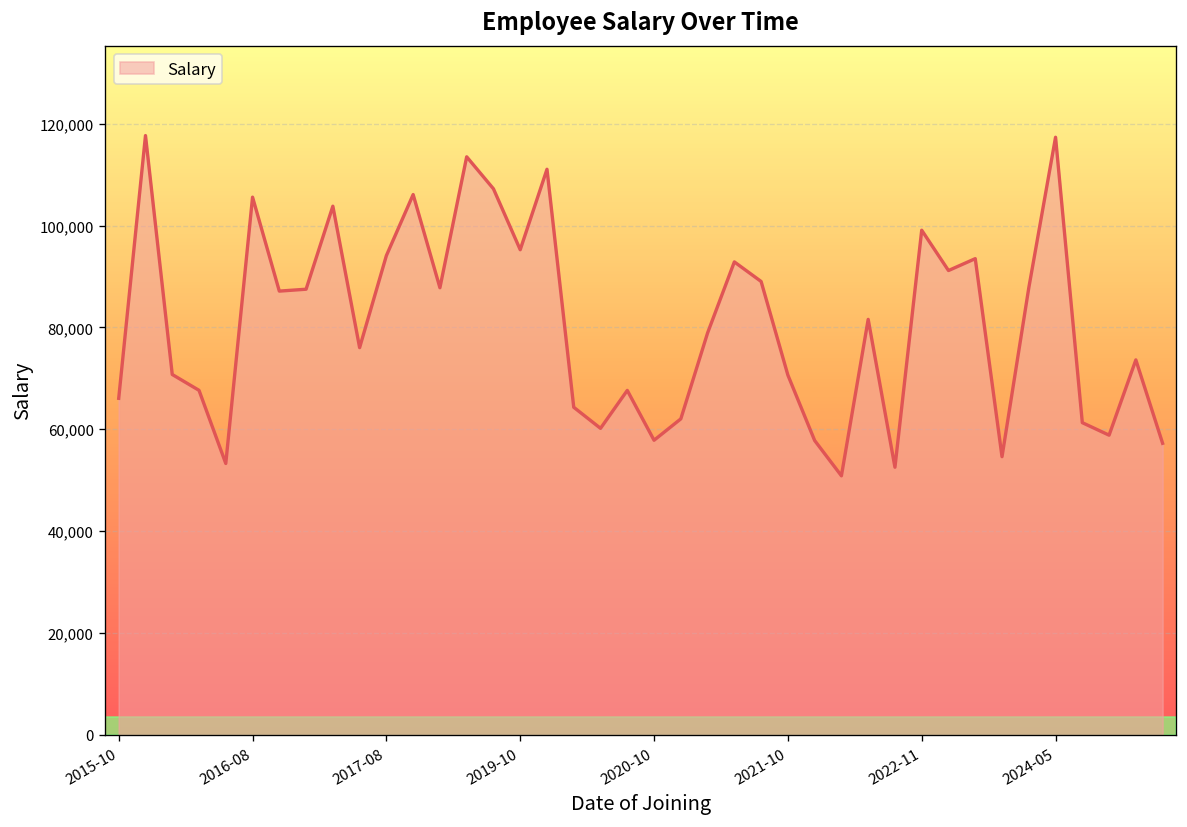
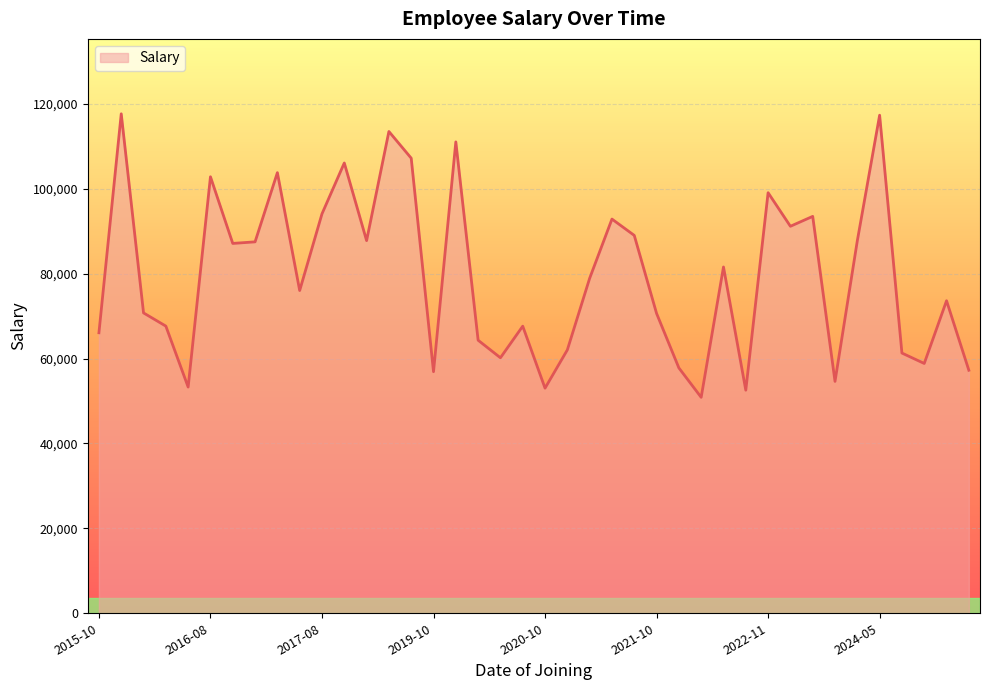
  {
    "2015-10": "66,000",
-   "2016-08": "106,000",
+   "2016-08": "103,000",
    "2017-08": "94,000",
-   "2019-10": "95,000",
-   "2020-10": "58,000",
+   "2019-10": "57,000",
+   "2020-10": "53,000",
    "2021-10": "71,000",
    "2022-11": "99,000",
    "2024-05": "117,000"
  }
